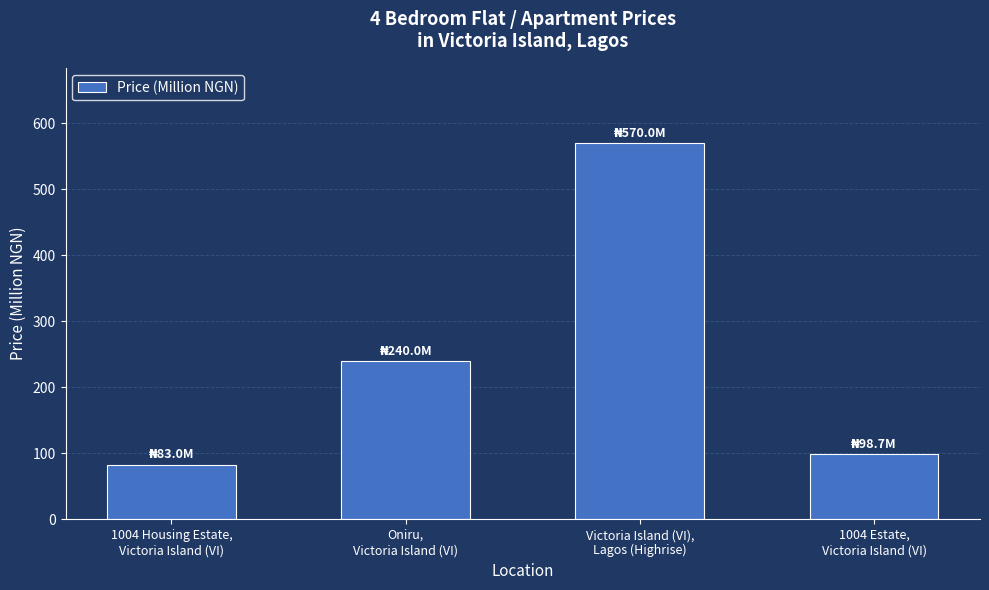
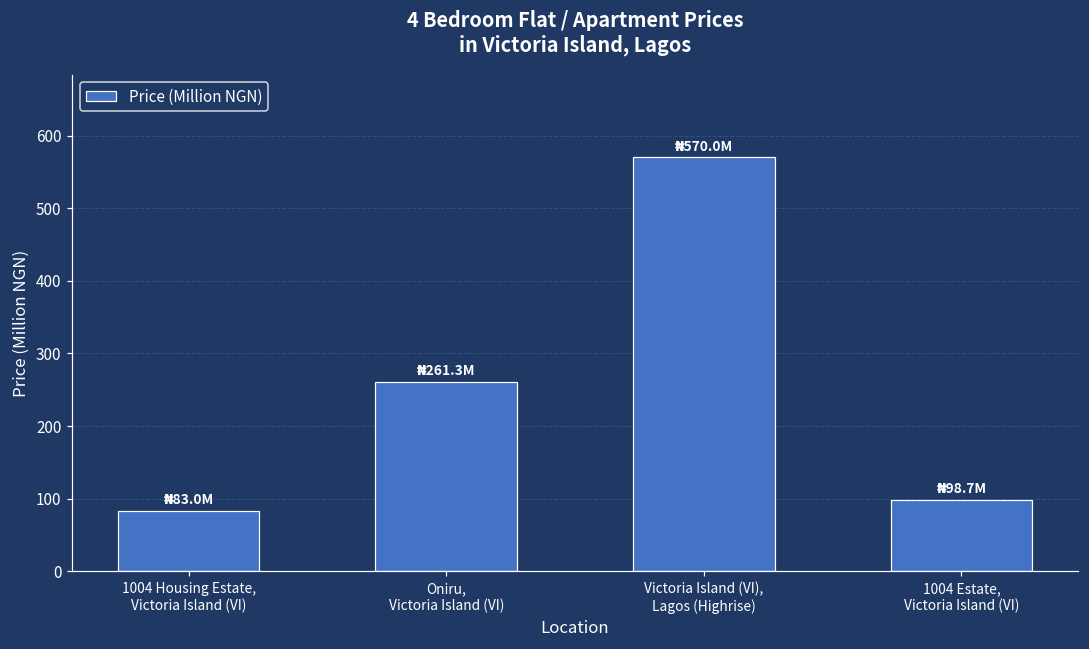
  {
    "1004 Housing Estate, Victoria Island (VI)": "83.0M",
-   "Oniru, Victoria Island (VI)": "240.0M",
+   "Oniru, Victoria Island (VI)": "261.3M",
    "Victoria Island (VI), Lagos (Highrise)": "570.0M",
    "1004 Estate, Victoria Island (VI)": "98.7M"
  }
